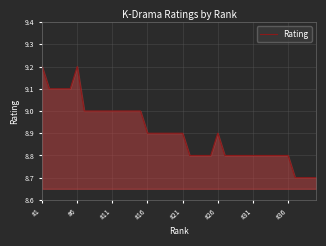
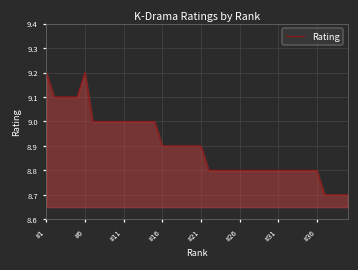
  {
    "#1": 9.2,
    "#6": 9.2,
    "#11": 9.0,
    "#16": 8.9,
    "#21": 8.9,
-   "#26": 8.9,
+   "#26": 8.8,
    "#31": 8.8,
    "#36": 8.8
  }
